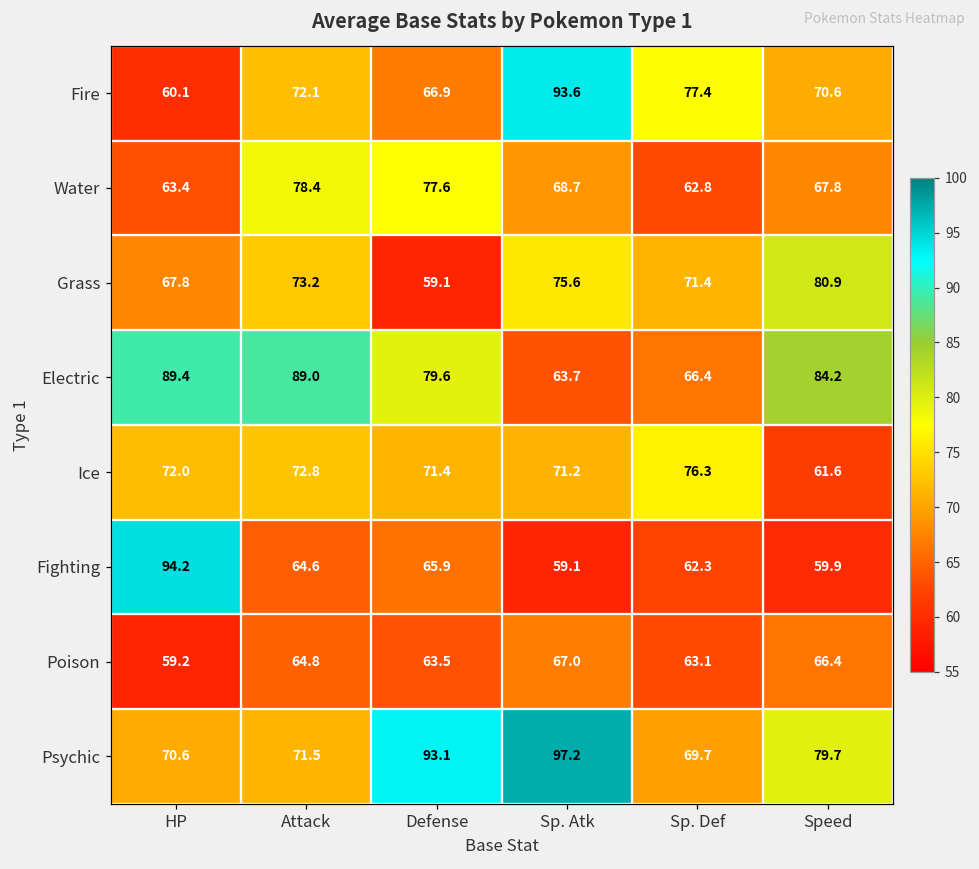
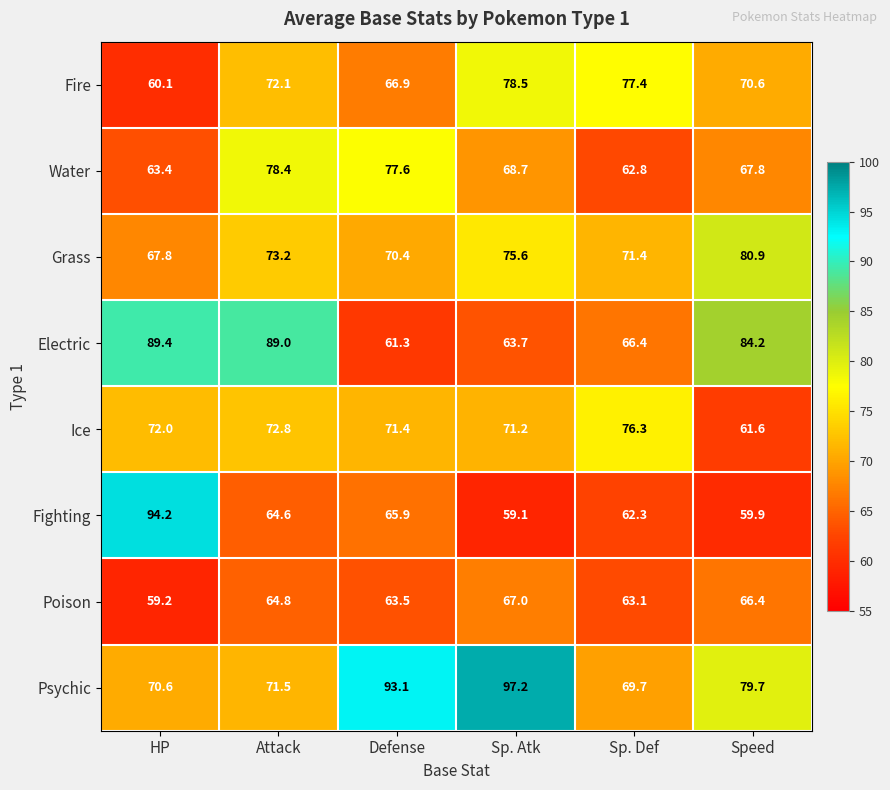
  {
    "Fire": {
      "HP": 60.1,
      "Attack": 72.1,
      "Defense": 66.9,
-     "Sp. Atk": 93.6,
+     "Sp. Atk": 78.5,
      "Sp. Def": 77.4,
      "Speed": 70.6
    },
    "Water": {
      "HP": 63.4,
      "Attack": 78.4,
      "Defense": 77.6,
      "Sp. Atk": 68.7,
      "Sp. Def": 62.8,
      "Speed": 67.8
    },
    "Grass": {
      "HP": 67.8,
      "Attack": 73.2,
-     "Defense": 59.1,
+     "Defense": 70.4,
      "Sp. Atk": 75.6,
      "Sp. Def": 71.4,
      "Speed": 80.9
    },
    "Electric": {
      "HP": 89.4,
      "Attack": 89.0,
-     "Defense": 79.6,
+     "Defense": 61.3,
      "Sp. Atk": 63.7,
      "Sp. Def": 66.4,
      "Speed": 84.2
    },
    "Ice": {
      "HP": 72.0,
      "Attack": 72.8,
      "Defense": 71.4,
      "Sp. Atk": 71.2,
      "Sp. Def": 76.3,
      "Speed": 61.6
    },
    "Fighting": {
      "HP": 94.2,
      "Attack": 64.6,
      "Defense": 65.9,
      "Sp. Atk": 59.1,
      "Sp. Def": 62.3,
      "Speed": 59.9
    },
    "Poison": {
      "HP": 59.2,
      "Attack": 64.8,
      "Defense": 63.5,
      "Sp. Atk": 67.0,
      "Sp. Def": 63.1,
      "Speed": 66.4
    },
    "Psychic": {
      "HP": 70.6,
      "Attack": 71.5,
      "Defense": 93.1,
      "Sp. Atk": 97.2,
      "Sp. Def": 69.7,
      "Speed": 79.7
    }
  }
